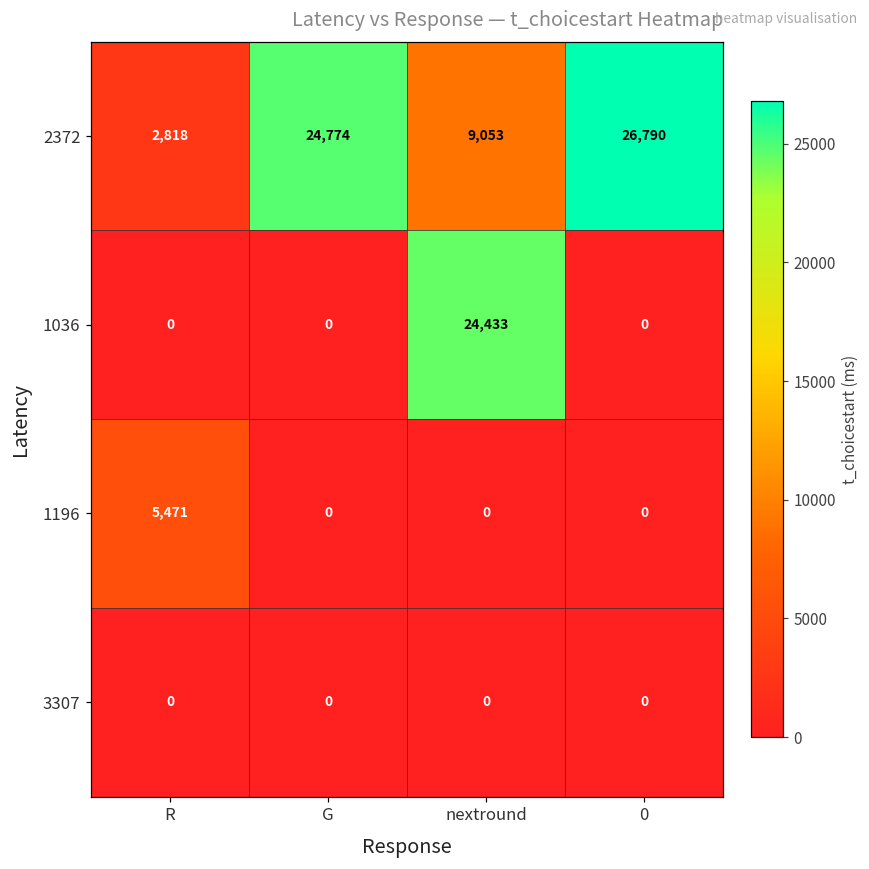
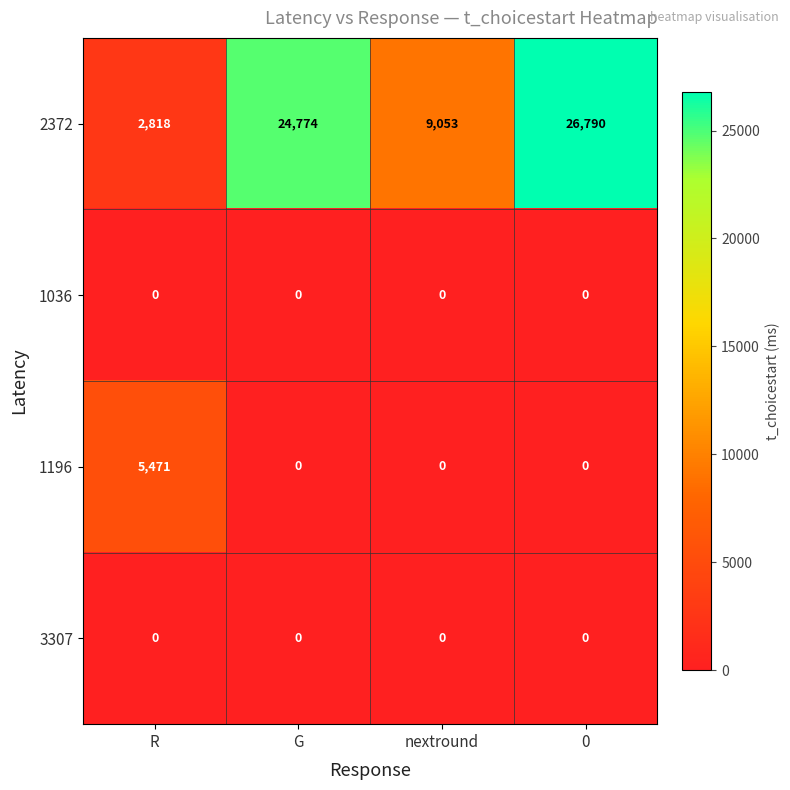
  {
    "2372": {
      "R": "2,818",
      "G": "24,774",
      "nextround": "9,053",
      "0": "26,790"
    },
    "1036": {
      "R": "0",
      "G": "0",
-     "nextround": "24,433",
+     "nextround": "0",
      "0": "0"
    },
    "1196": {
      "R": "5,471",
      "G": "0",
      "nextround": "0",
      "0": "0"
    },
    "3307": {
      "R": "0",
      "G": "0",
      "nextround": "0",
      "0": "0"
    }
  }
